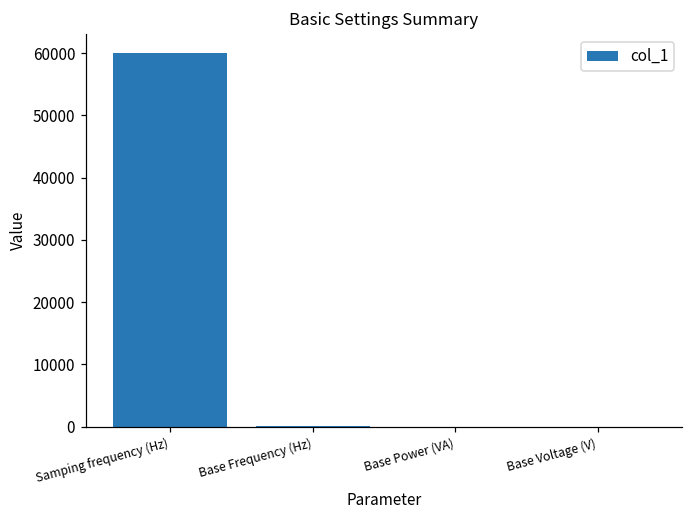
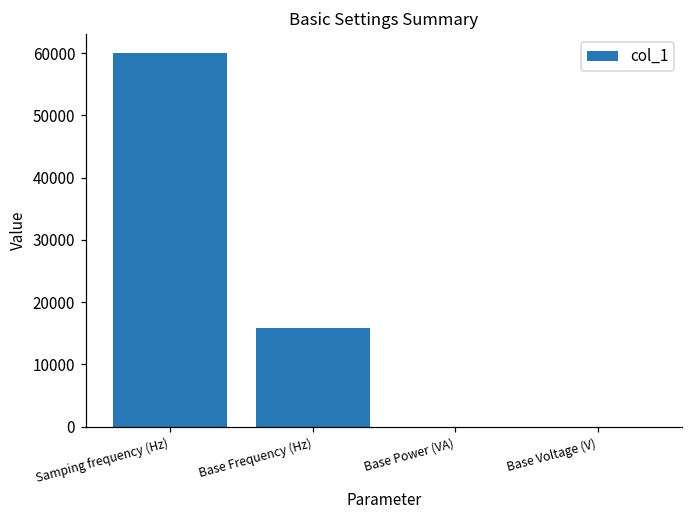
  {
    "Samping frequency (Hz)": 60000,
-   "Base Frequency (Hz)": 0
+   "Base Frequency (Hz)": 16000
  }
